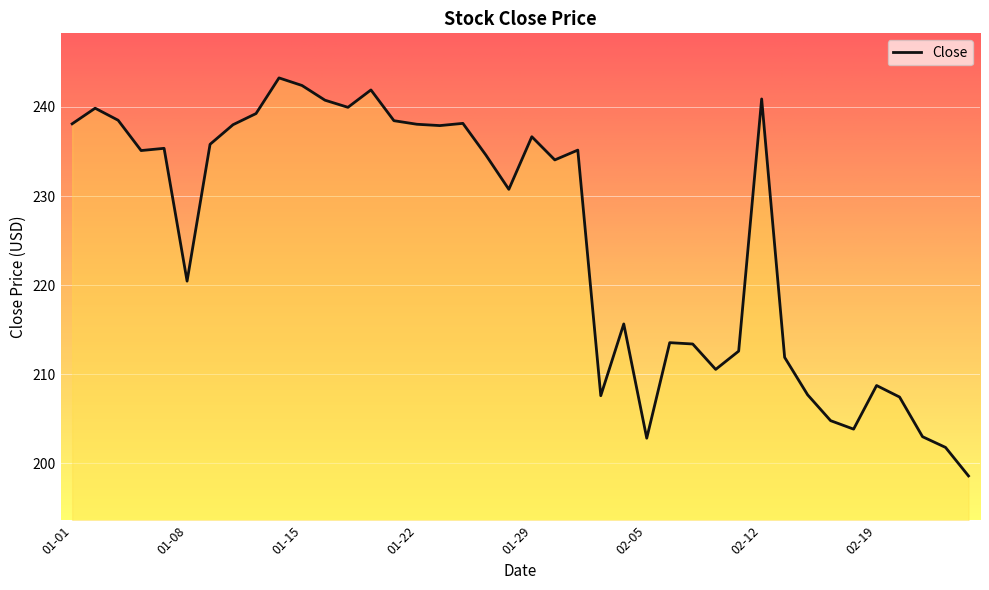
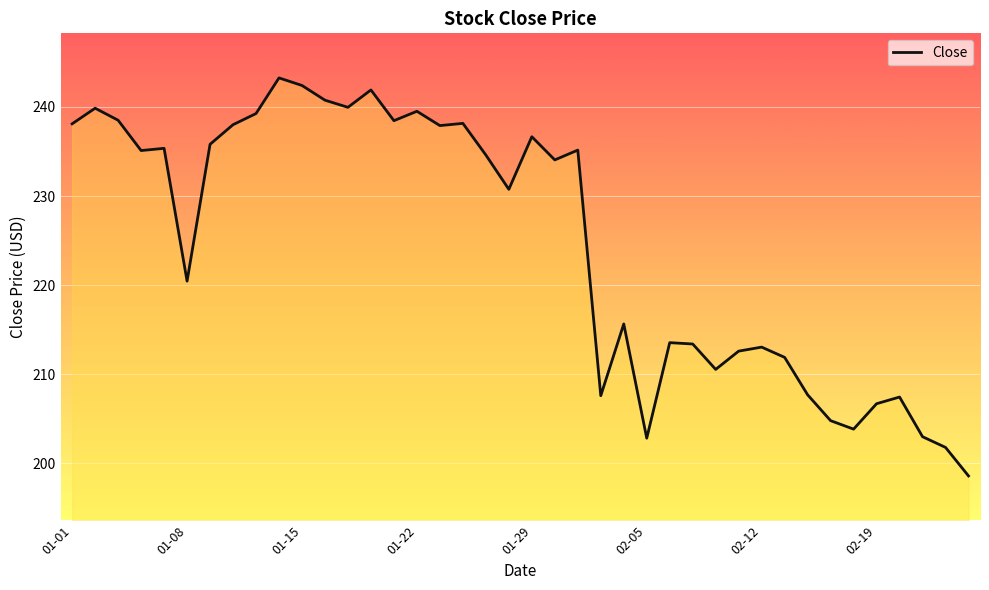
  {
    "01-01": 238,
    "01-08": 220,
    "01-15": 242,
-   "01-22": 238,
+   "01-22": 240,
    "01-29": 237,
    "02-05": 203,
-   "02-12": 241,
-   "02-19": 209
+   "02-12": 213,
+   "02-19": 207
  }
